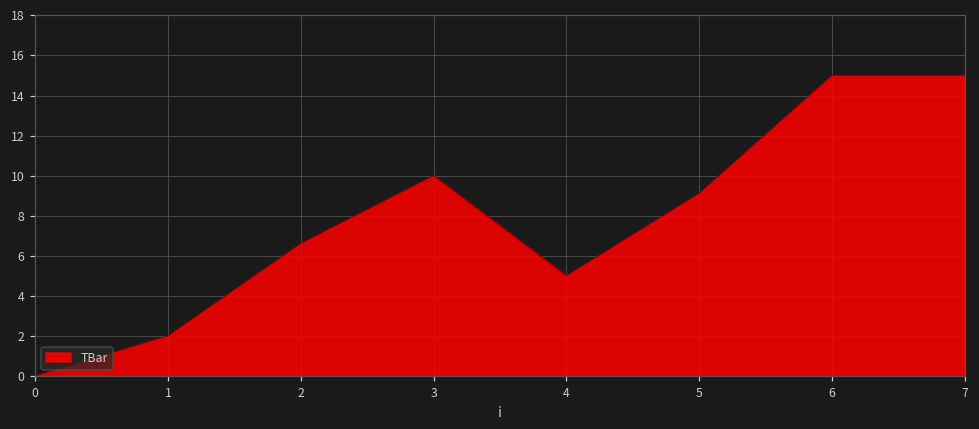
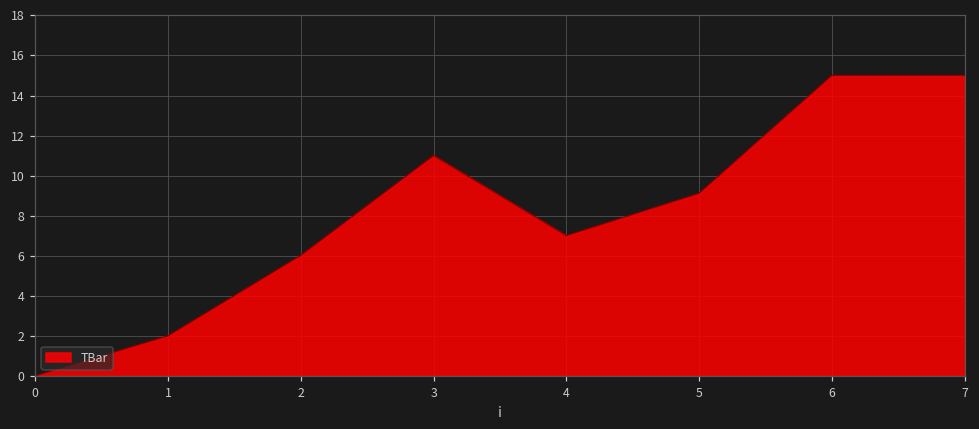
  {
    "0": 0.0,
    "1": 2.0,
-   "2": 6.6,
-   "3": 10,
-   "4": 5,
+   "2": 6.0,
+   "3": 11,
+   "4": 7,
    "5": 9.1,
    "6": 15.0,
    "7": 15.0
  }
